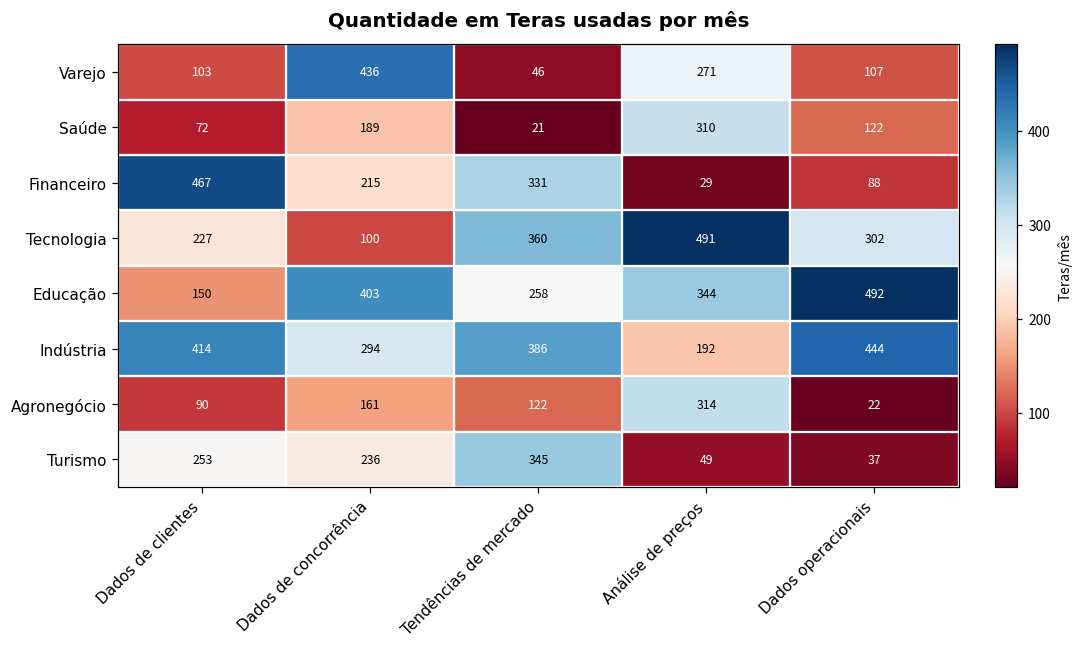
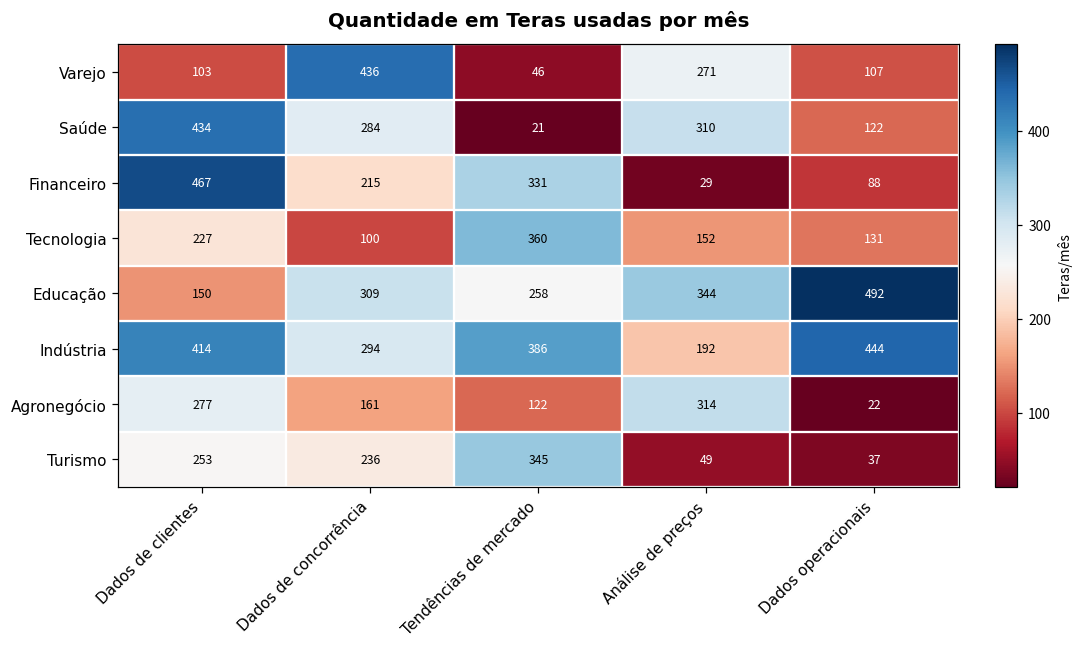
  {
    "Varejo": {
      "Dados de clientes": 103,
      "Dados de concorrência": 436,
      "Tendências de mercado": 46,
      "Análise de preços": 271,
      "Dados operacionais": 107
    },
    "Saúde": {
-     "Dados de clientes": 72,
-     "Dados de concorrência": 189,
+     "Dados de clientes": 434,
+     "Dados de concorrência": 284,
      "Tendências de mercado": 21,
      "Análise de preços": 310,
      "Dados operacionais": 122
    },
    "Financeiro": {
      "Dados de clientes": 467,
      "Dados de concorrência": 215,
      "Tendências de mercado": 331,
      "Análise de preços": 29,
      "Dados operacionais": 88
    },
    "Tecnologia": {
      "Dados de clientes": 227,
      "Dados de concorrência": 100,
      "Tendências de mercado": 360,
-     "Análise de preços": 491,
-     "Dados operacionais": 302
+     "Análise de preços": 152,
+     "Dados operacionais": 131
    },
    "Educação": {
      "Dados de clientes": 150,
-     "Dados de concorrência": 403,
+     "Dados de concorrência": 309,
      "Tendências de mercado": 258,
      "Análise de preços": 344,
      "Dados operacionais": 492
    },
    "Indústria": {
      "Dados de clientes": 414,
      "Dados de concorrência": 294,
      "Tendências de mercado": 386,
      "Análise de preços": 192,
      "Dados operacionais": 444
    },
    "Agronegócio": {
-     "Dados de clientes": 90,
+     "Dados de clientes": 277,
      "Dados de concorrência": 161,
      "Tendências de mercado": 122,
      "Análise de preços": 314,
      "Dados operacionais": 22
    },
    "Turismo": {
      "Dados de clientes": 253,
      "Dados de concorrência": 236,
      "Tendências de mercado": 345,
      "Análise de preços": 49,
      "Dados operacionais": 37
    }
  }
